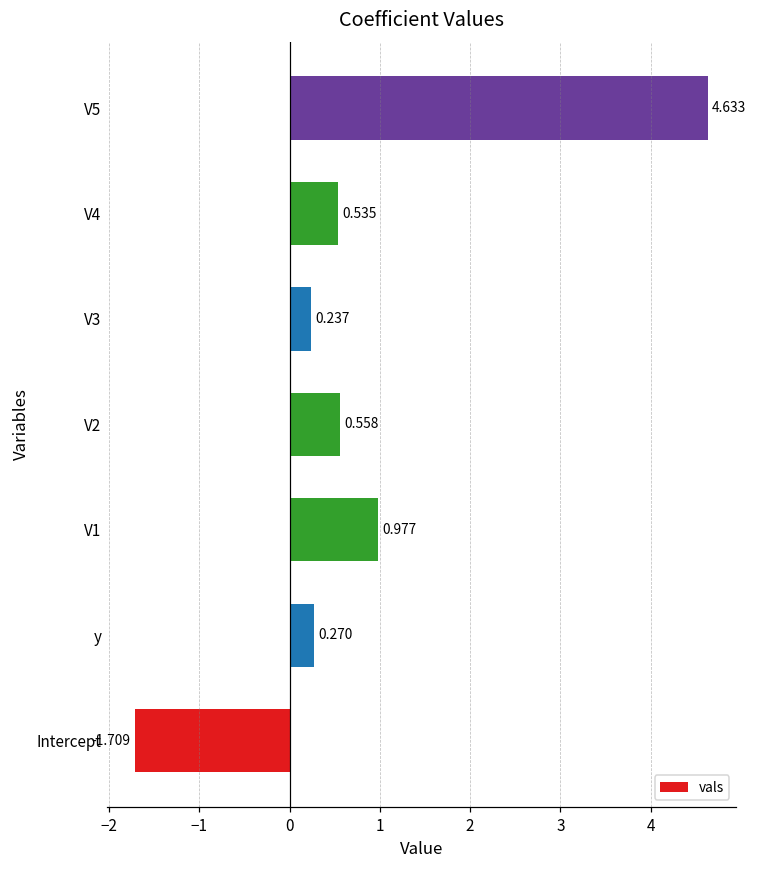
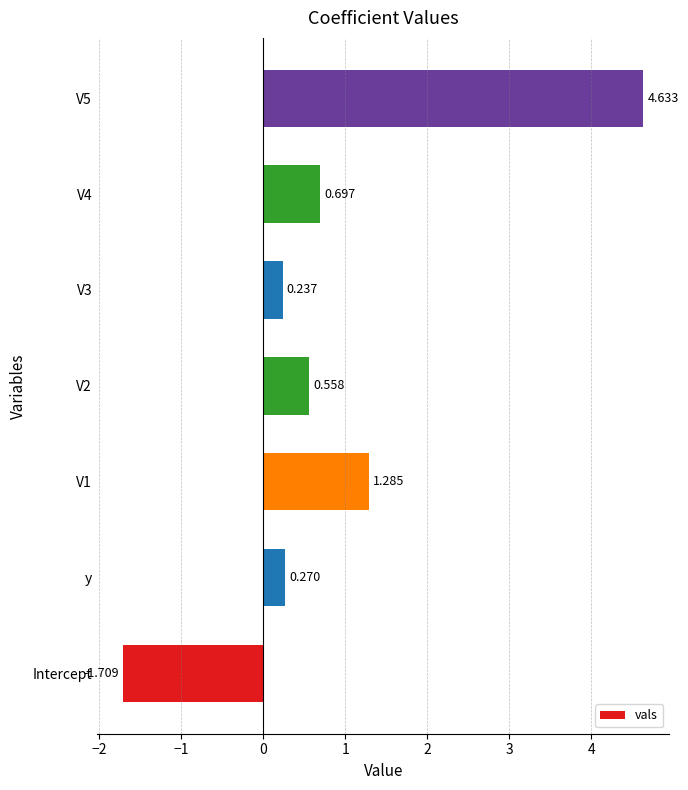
  {
    "V5": 4.633,
-   "V4": 0.535,
+   "V4": 0.697,
    "V3": 0.237,
    "V2": 0.558,
-   "V1": 0.977,
+   "V1": 1.285,
    "y": 0.270,
    "Intercept": -1.709
  }
